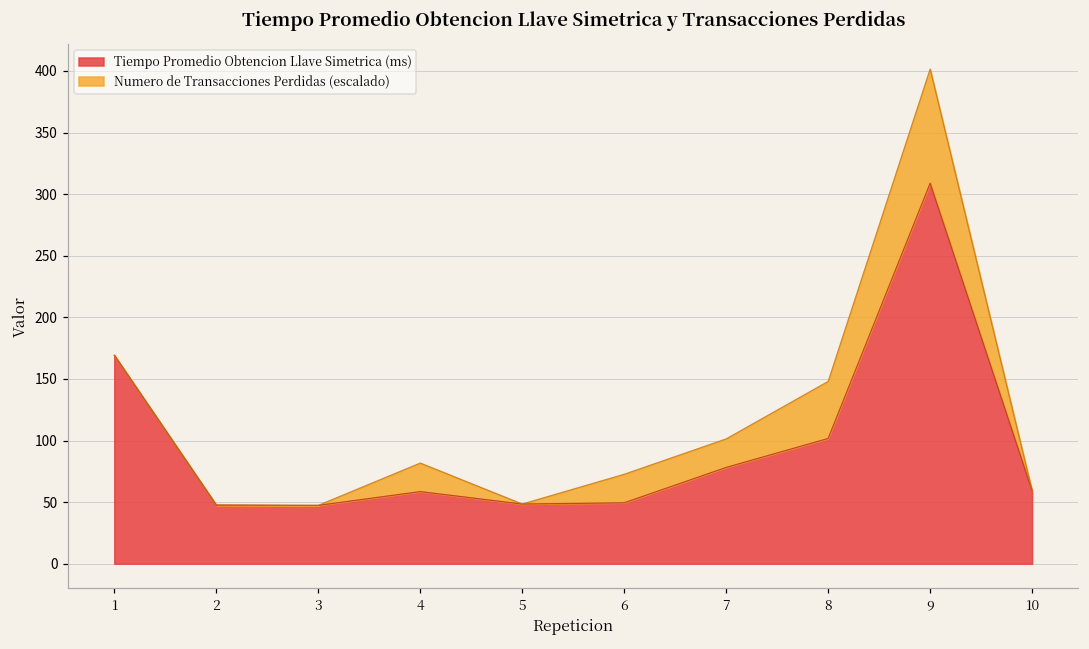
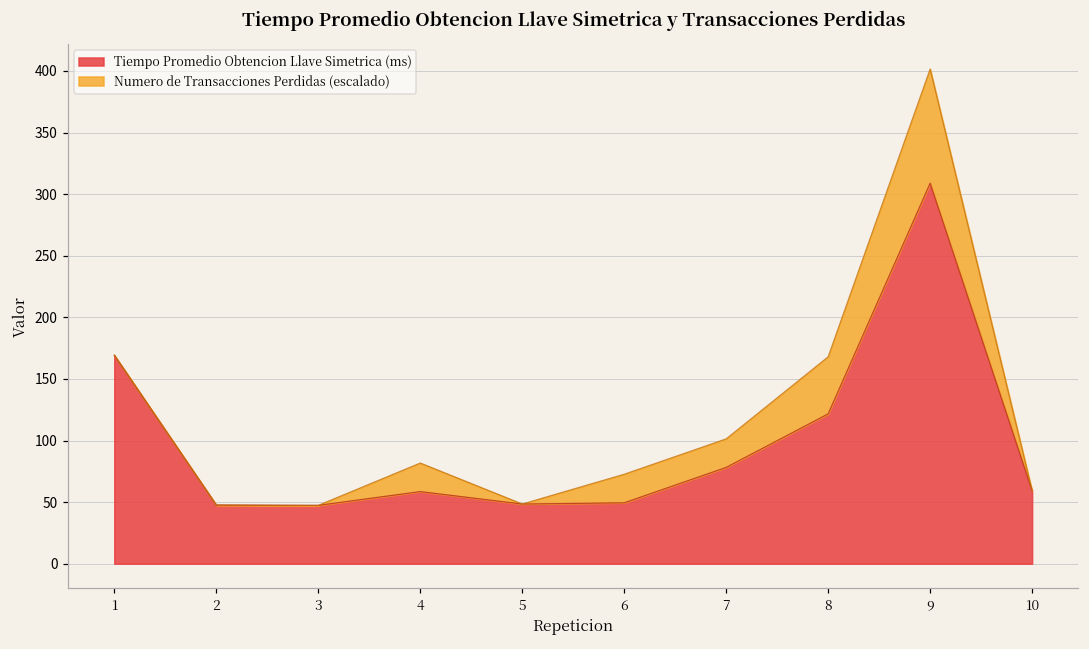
  {
    "Tiempo Promedio Obtencion Llave Simetrica (ms)": {
      "4": 59,
      "6": 49,
      "7": 78,
-     "8": 102,
+     "8": 122,
      "9": 309
    },
    "Numero de Transacciones Perdidas (escalado)": {
      "4": 23,
      "6": 23,
      "7": 23,
      "8": 46,
      "9": 93
    }
  }
